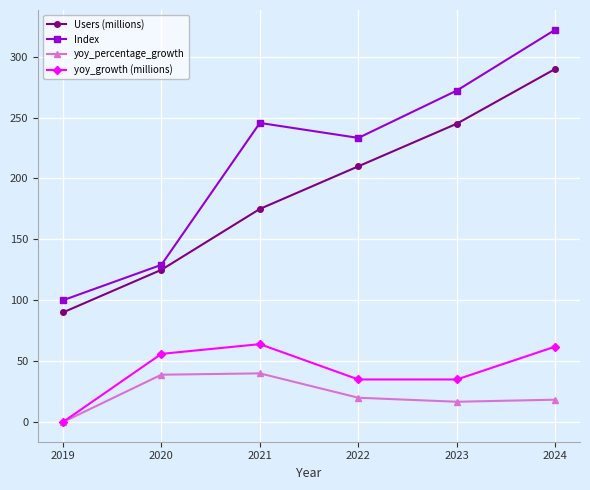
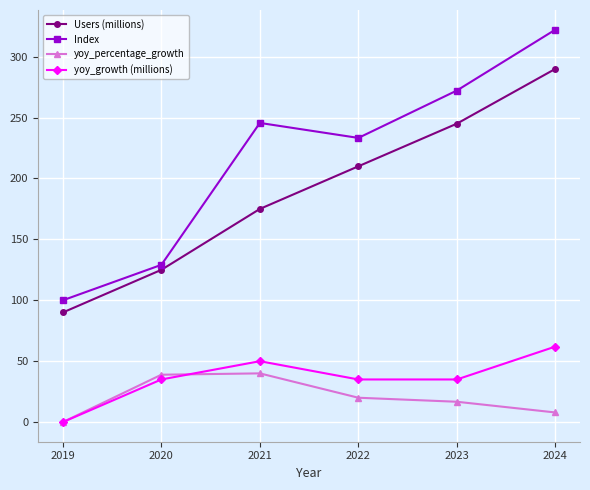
  {
    "Users (millions)": {
      "2019": 90,
      "2020": 125,
      "2021": 175,
      "2022": 210,
      "2023": 245,
      "2024": 290
    },
    "Index": {
      "2019": 100,
      "2020": 129,
      "2021": 246,
      "2022": 233,
      "2023": 272,
      "2024": 322
    },
    "yoy_percentage_growth": {
      "2020": 39,
      "2021": 40,
      "2022": 20,
      "2023": 17,
-     "2024": 18
+     "2024": 8
    },
    "yoy_growth (millions)": {
-     "2020": 56,
-     "2021": 64,
+     "2020": 35,
+     "2021": 50,
      "2022": 35,
      "2023": 35,
      "2024": 62
    }
  }
